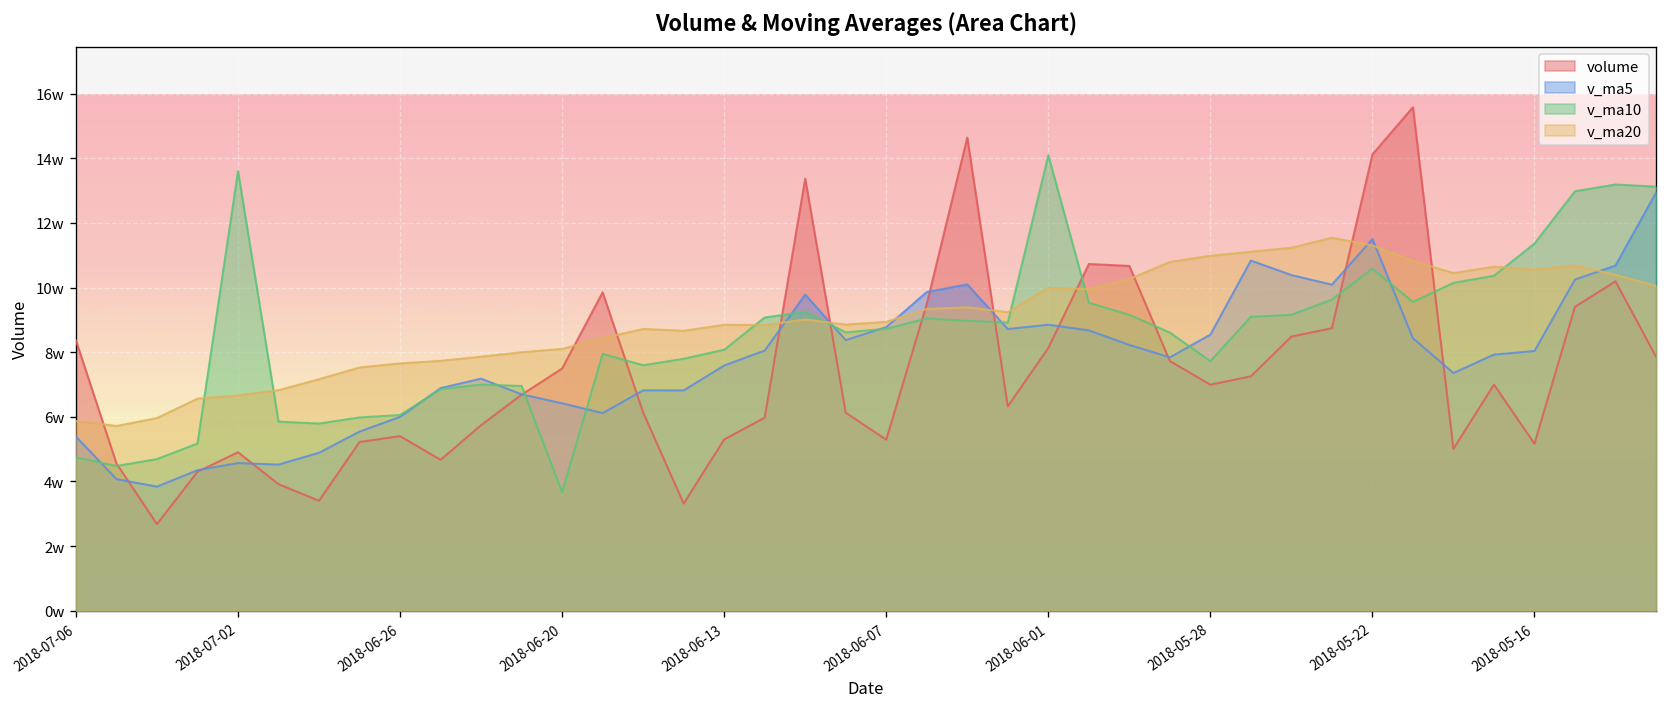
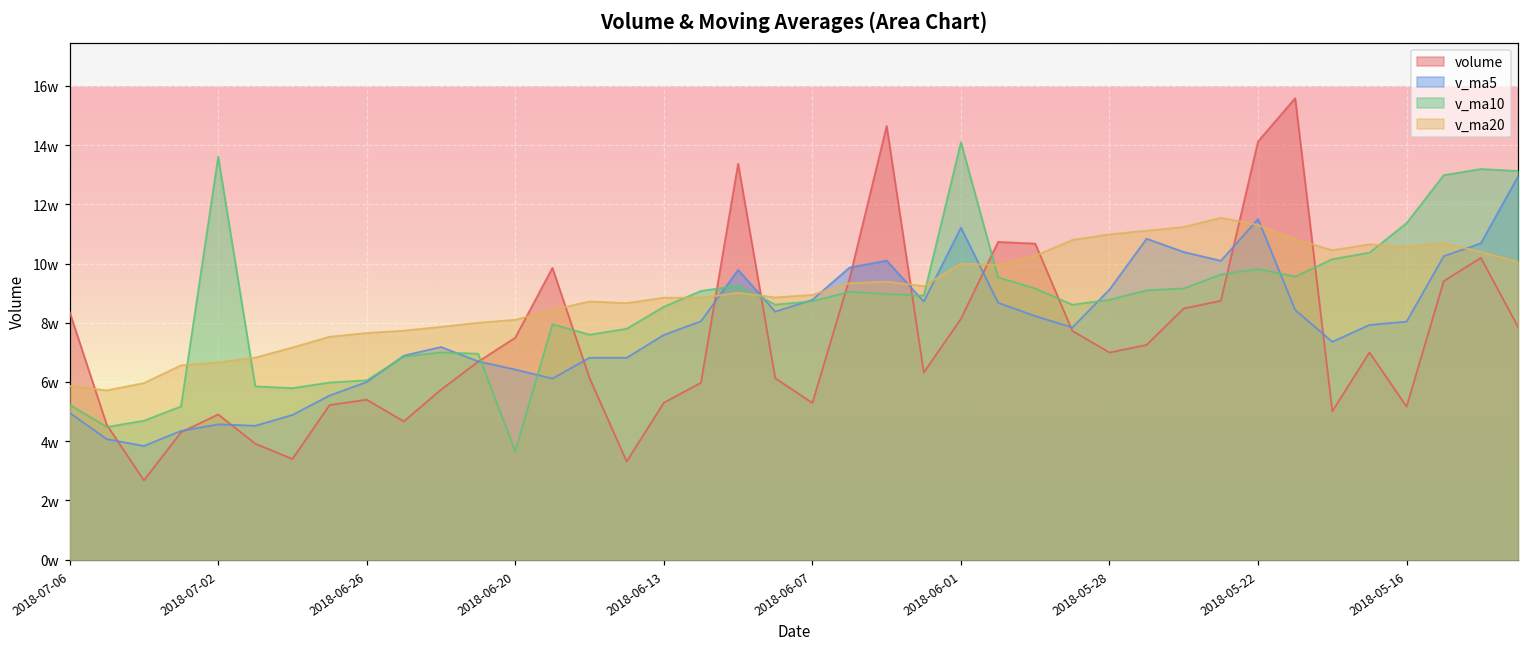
  {
    "v_ma5": {
-     "2018-07-06": "5.4w",
+     "2018-07-06": "5.0w",
      "2018-07-02": "4.6w",
      "2018-06-20": "6.4w",
      "2018-06-13": "7.6w",
-     "2018-06-01": "8.9w",
-     "2018-05-28": "8.5w",
+     "2018-06-01": "11.2w",
+     "2018-05-28": "9.1w",
      "2018-05-22": "11.5w",
      "2018-05-16": "8.0w"
    },
    "v_ma10": {
-     "2018-07-06": "4.7w",
+     "2018-07-06": "5.2w",
      "2018-07-02": "13.6w",
      "2018-06-20": "3.7w",
-     "2018-06-13": "8.1w",
+     "2018-06-13": "8.5w",
      "2018-06-01": "14.1w",
-     "2018-05-28": "7.7w",
-     "2018-05-22": "10.6w",
+     "2018-05-28": "8.8w",
+     "2018-05-22": "9.8w",
      "2018-05-16": "11.4w"
    }
  }
